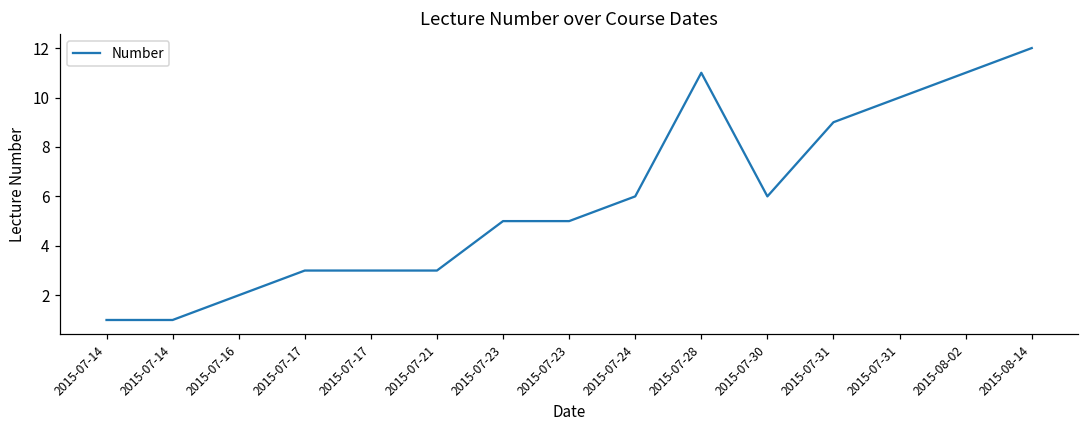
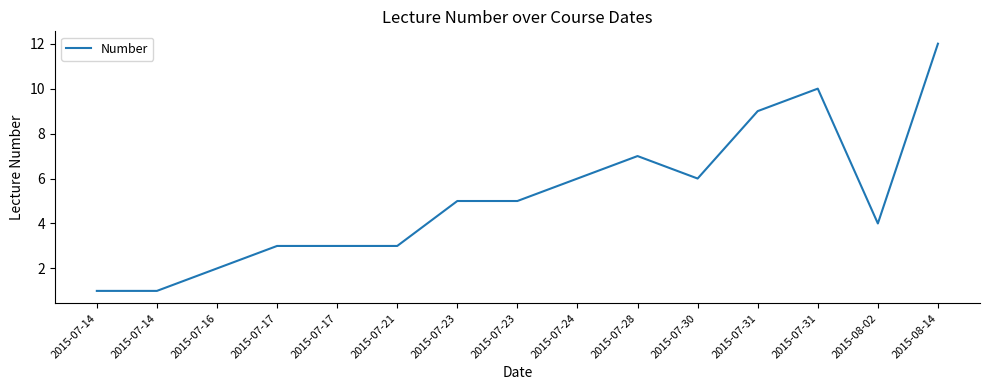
  {
    "2015-07-16": 2,
    "2015-07-21": 3,
    "2015-07-24": 6,
-   "2015-07-28": 11,
+   "2015-07-28": 7,
    "2015-07-30": 6,
-   "2015-08-02": 11,
+   "2015-08-02": 4,
    "2015-08-14": 12
  }
